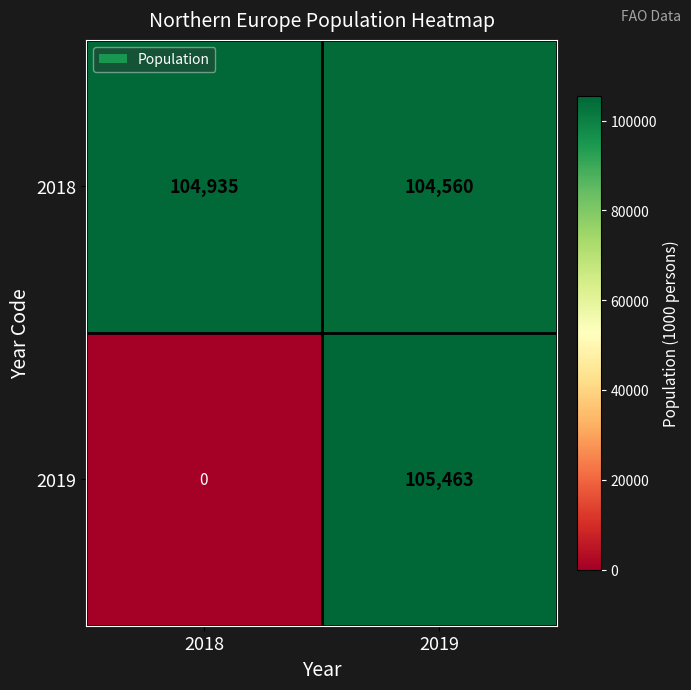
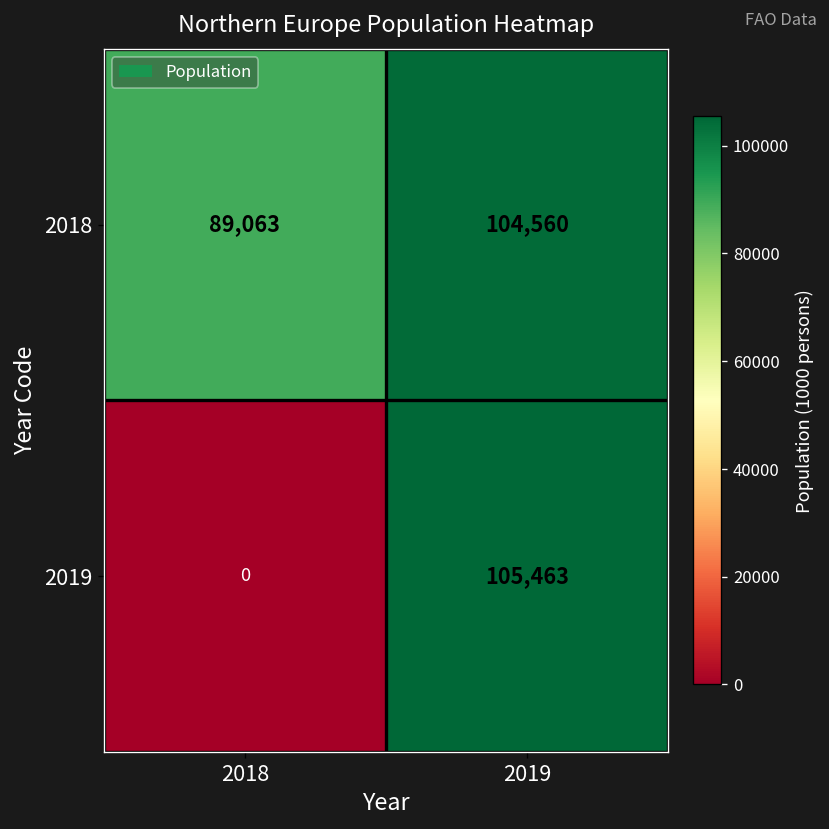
  {
    "2018": {
-     "2018": "104,935",
+     "2018": "89,063",
      "2019": "104,560"
    },
    "2019": {
      "2018": "0",
      "2019": "105,463"
    }
  }
